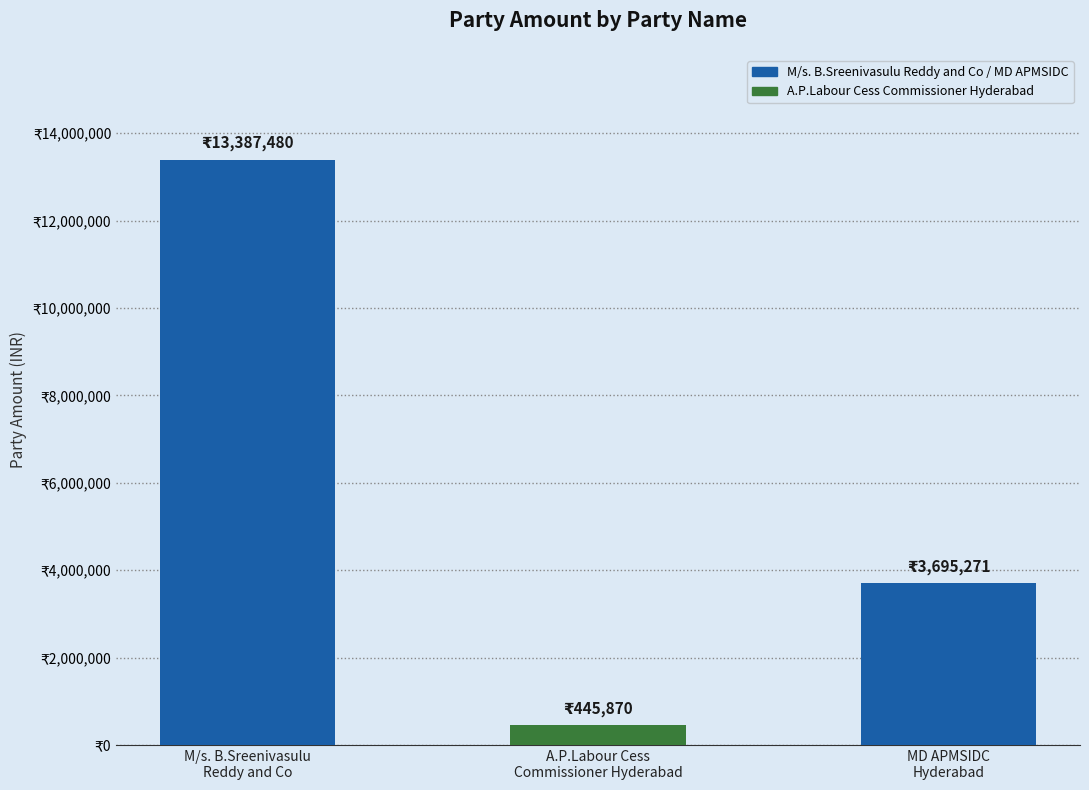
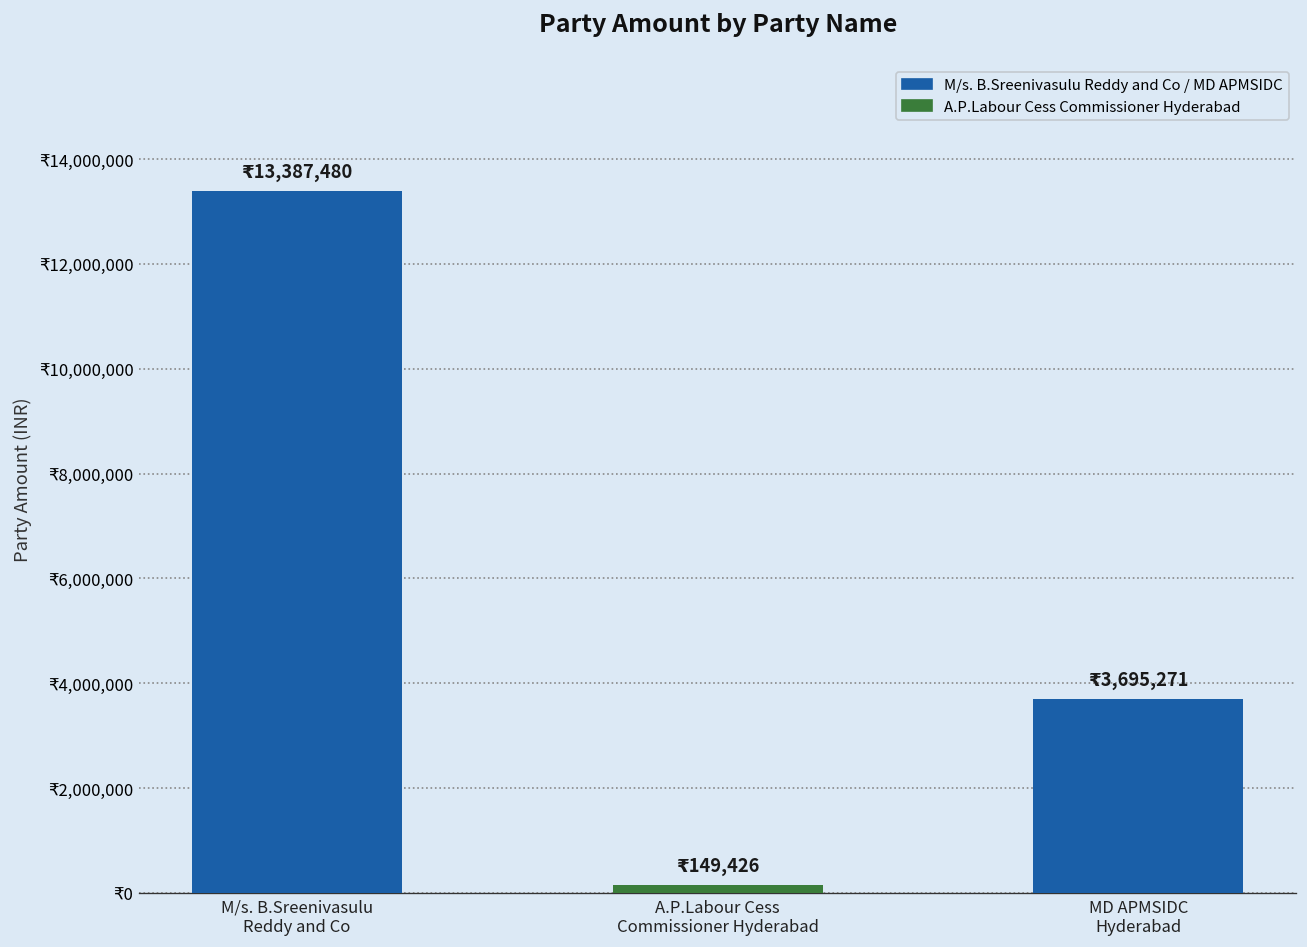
  {
    "M/s. B.Sreenivasulu Reddy and Co": "13,387,480",
-   "A.P.Labour Cess Commissioner Hyderabad": "445,870",
+   "A.P.Labour Cess Commissioner Hyderabad": "149,426",
    "MD APMSIDC Hyderabad": "3,695,271"
  }
